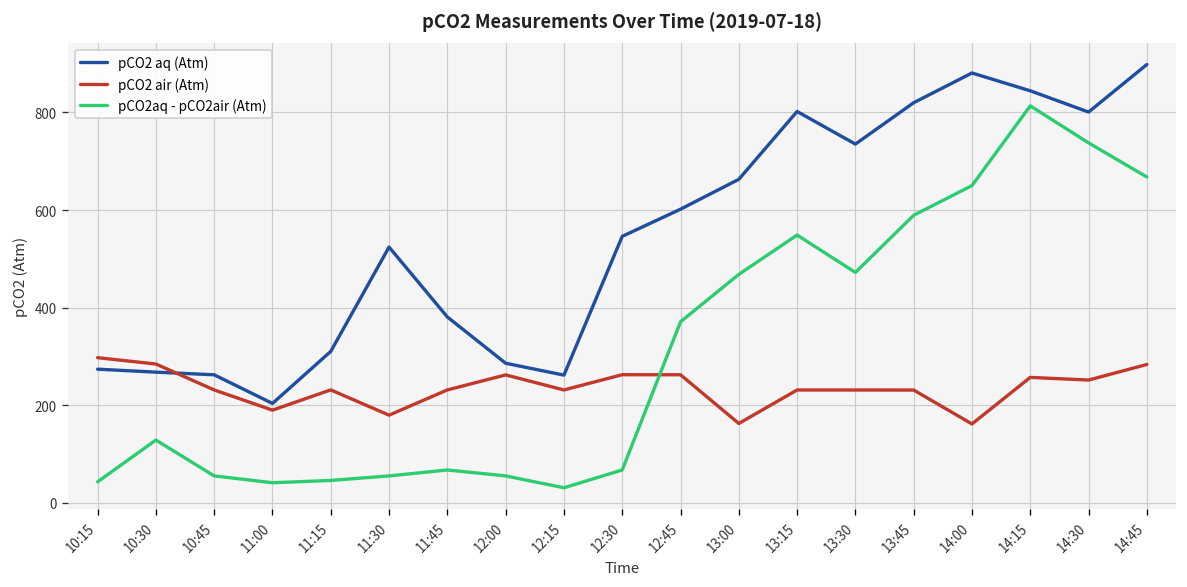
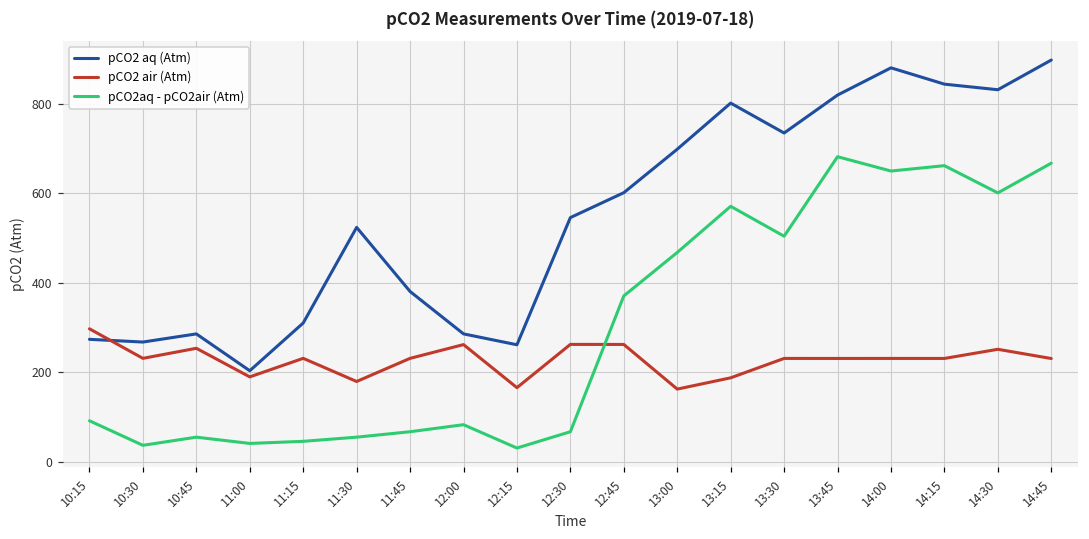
  {
    "pCO2 aq (Atm)": {
      "10:15": 270,
      "10:30": 270,
-     "10:45": 260,
+     "10:45": 290,
      "11:00": 200,
      "11:15": 310,
      "11:30": 520,
      "11:45": 380,
      "12:00": 290,
      "12:15": 260,
      "12:30": 550,
      "12:45": 600,
-     "13:00": 660,
+     "13:00": 700,
      "13:15": 800,
      "13:30": 740,
      "13:45": 820,
      "14:00": 880,
      "14:15": 840,
-     "14:30": 800,
+     "14:30": 830,
      "14:45": 900
    },
    "pCO2 air (Atm)": {
      "10:15": 300,
-     "10:30": 280,
-     "10:45": 230,
+     "10:30": 230,
+     "10:45": 250,
      "11:00": 190,
      "11:15": 230,
      "11:30": 180,
      "11:45": 230,
      "12:00": 260,
-     "12:15": 230,
+     "12:15": 170,
      "12:30": 260,
      "12:45": 260,
      "13:00": 160,
-     "13:15": 230,
+     "13:15": 190,
      "13:30": 230,
      "13:45": 230,
-     "14:00": 160,
-     "14:15": 260,
+     "14:00": 230,
+     "14:15": 230,
      "14:30": 250,
-     "14:45": 280
+     "14:45": 230
    },
    "pCO2aq - pCO2air (Atm)": {
-     "10:15": 40,
-     "10:30": 130,
+     "10:15": 90,
+     "10:30": 40,
      "10:45": 50,
      "11:00": 40,
      "11:15": 50,
      "11:30": 50,
      "11:45": 70,
-     "12:00": 50,
+     "12:00": 80,
      "12:15": 30,
      "12:30": 70,
      "12:45": 370,
      "13:00": 470,
-     "13:15": 550,
-     "13:30": 470,
-     "13:45": 590,
+     "13:15": 570,
+     "13:30": 500,
+     "13:45": 680,
      "14:00": 650,
-     "14:15": 810,
-     "14:30": 740,
+     "14:15": 660,
+     "14:30": 600,
      "14:45": 670
    }
  }
